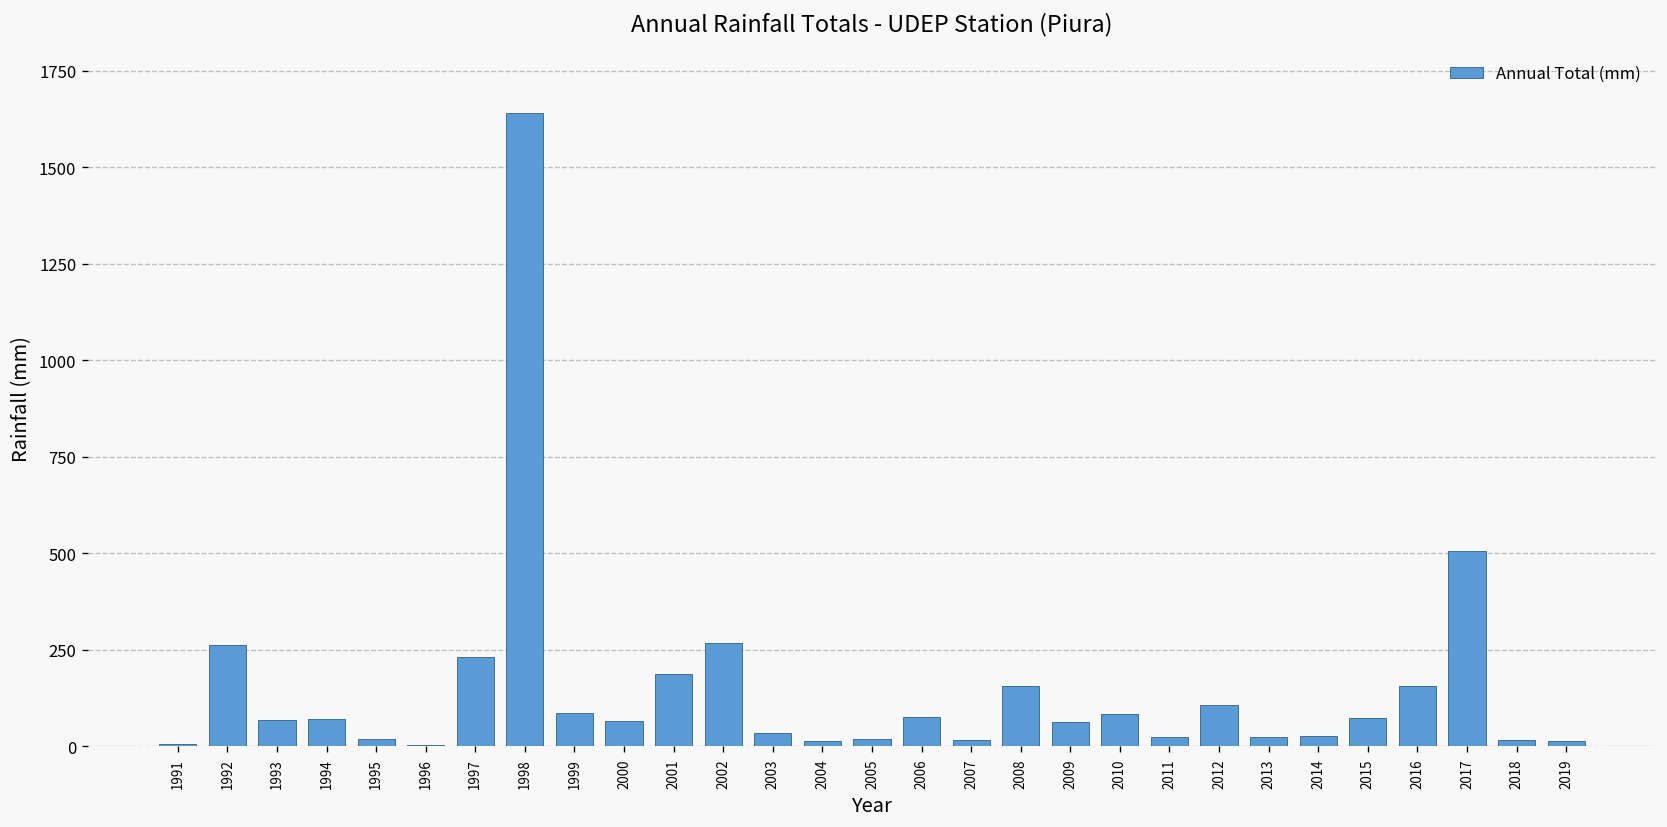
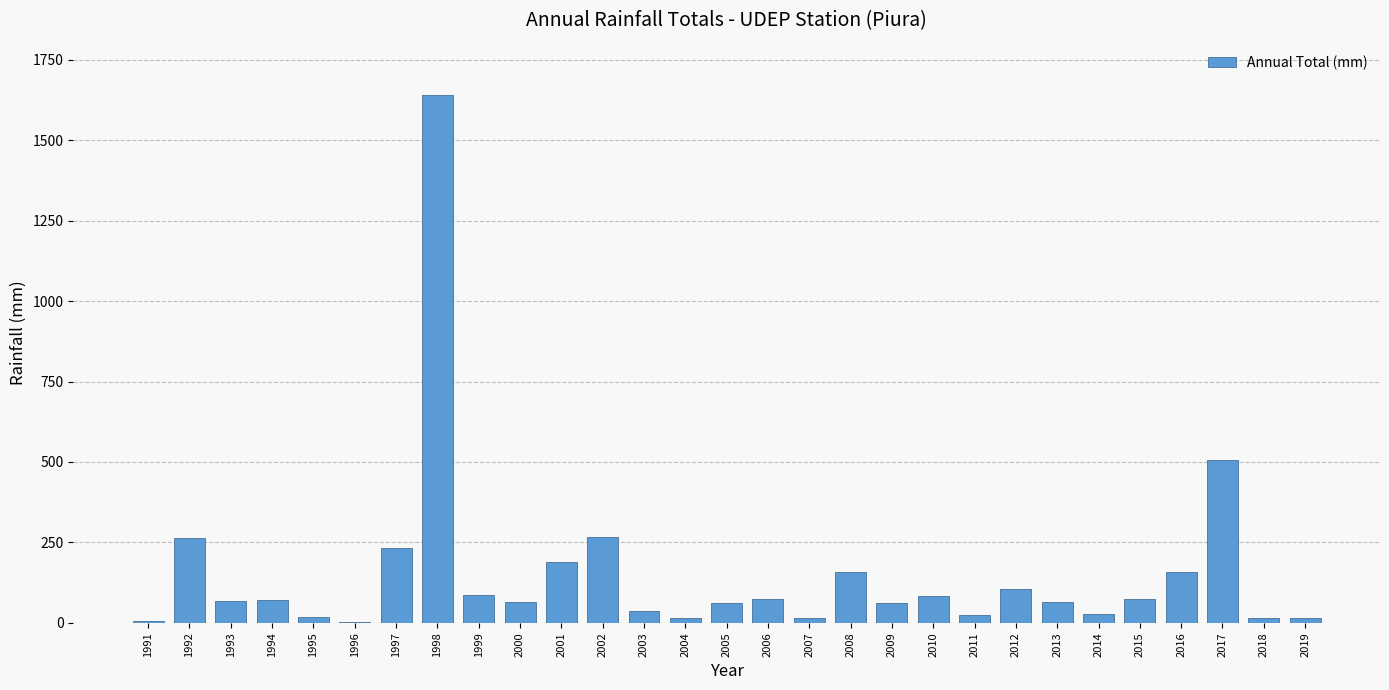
  {
    "1992": 260,
    "1993": 70,
    "1994": 70,
    "1995": 20,
    "1997": 230,
    "1998": 1640,
    "1999": 90,
    "2000": 70,
    "2001": 190,
    "2002": 270,
    "2003": 40,
    "2004": 10,
-   "2005": 20,
+   "2005": 60,
    "2006": 80,
    "2007": 20,
    "2008": 160,
    "2009": 60,
    "2010": 80,
    "2011": 20,
    "2012": 110,
-   "2013": 20,
+   "2013": 70,
    "2014": 30,
    "2015": 70,
    "2016": 160,
    "2017": 510,
    "2018": 20,
    "2019": 10
  }
